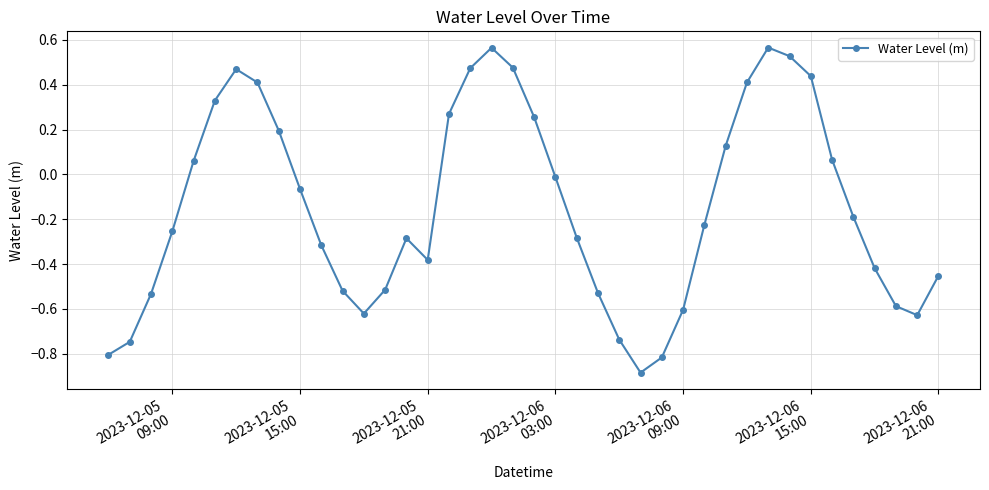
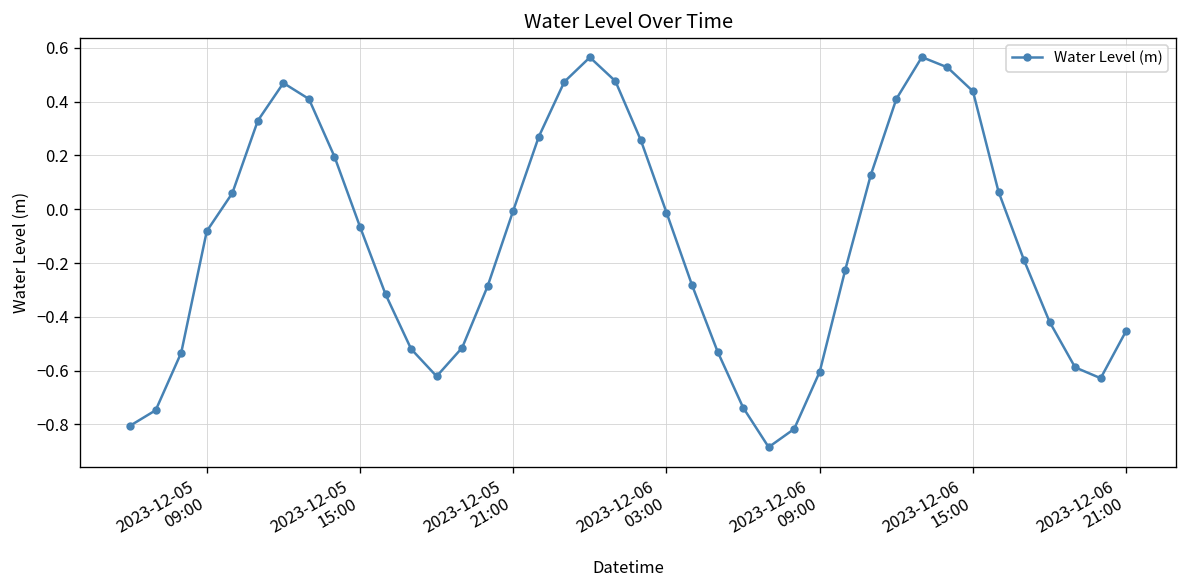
  {
-   "2023-12-05 09:00": -0.25,
+   "2023-12-05 09:00": -0.08,
    "2023-12-05 15:00": -0.06,
-   "2023-12-05 21:00": -0.38,
+   "2023-12-05 21:00": 0.00,
    "2023-12-06 03:00": -0.01,
    "2023-12-06 09:00": -0.60,
    "2023-12-06 15:00": 0.44,
    "2023-12-06 21:00": -0.45
  }
